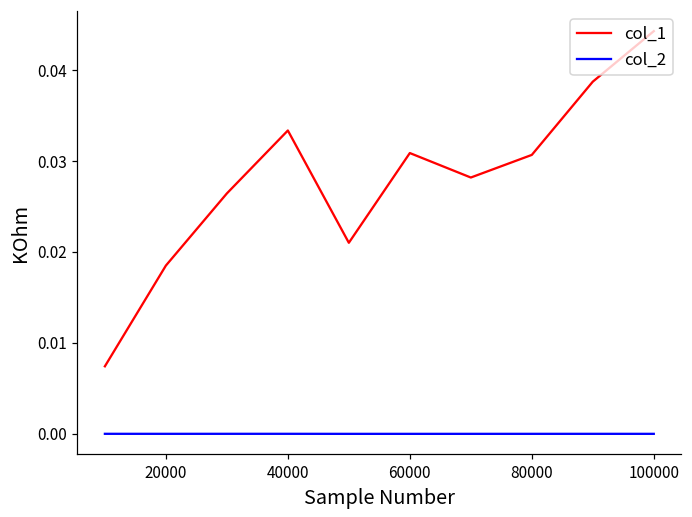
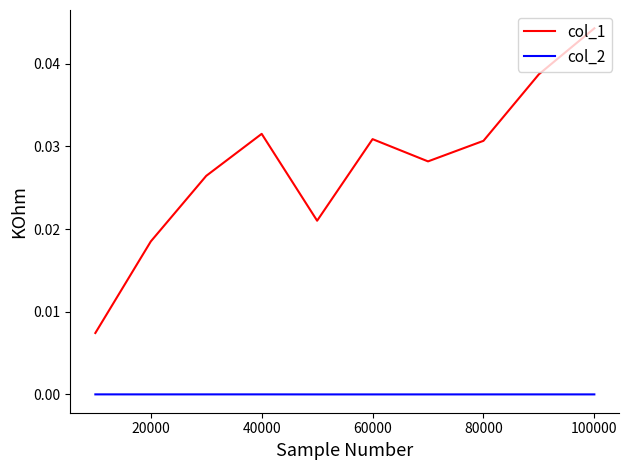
  {
    "col_1": {
      "20000": 0.019,
-     "40000": 0.033,
+     "40000": 0.032,
      "60000": 0.031,
      "80000": 0.031
    },
    "col_2": {
      "20000": 0.000,
      "40000": 0.000,
      "60000": 0.000,
      "80000": 0.000,
      "100000": 0.000
    }
  }
